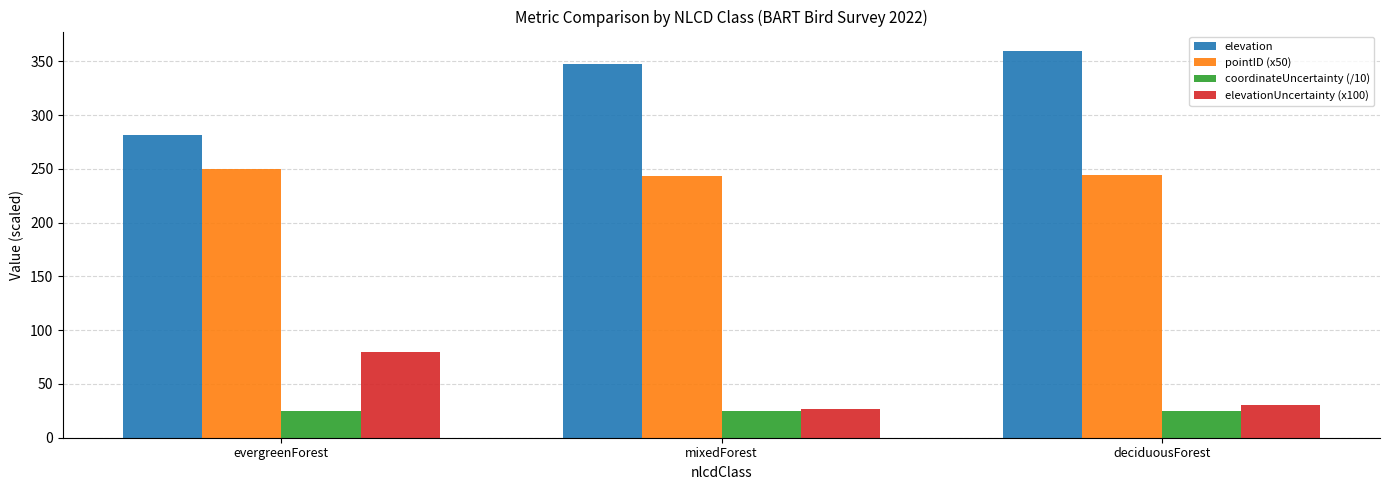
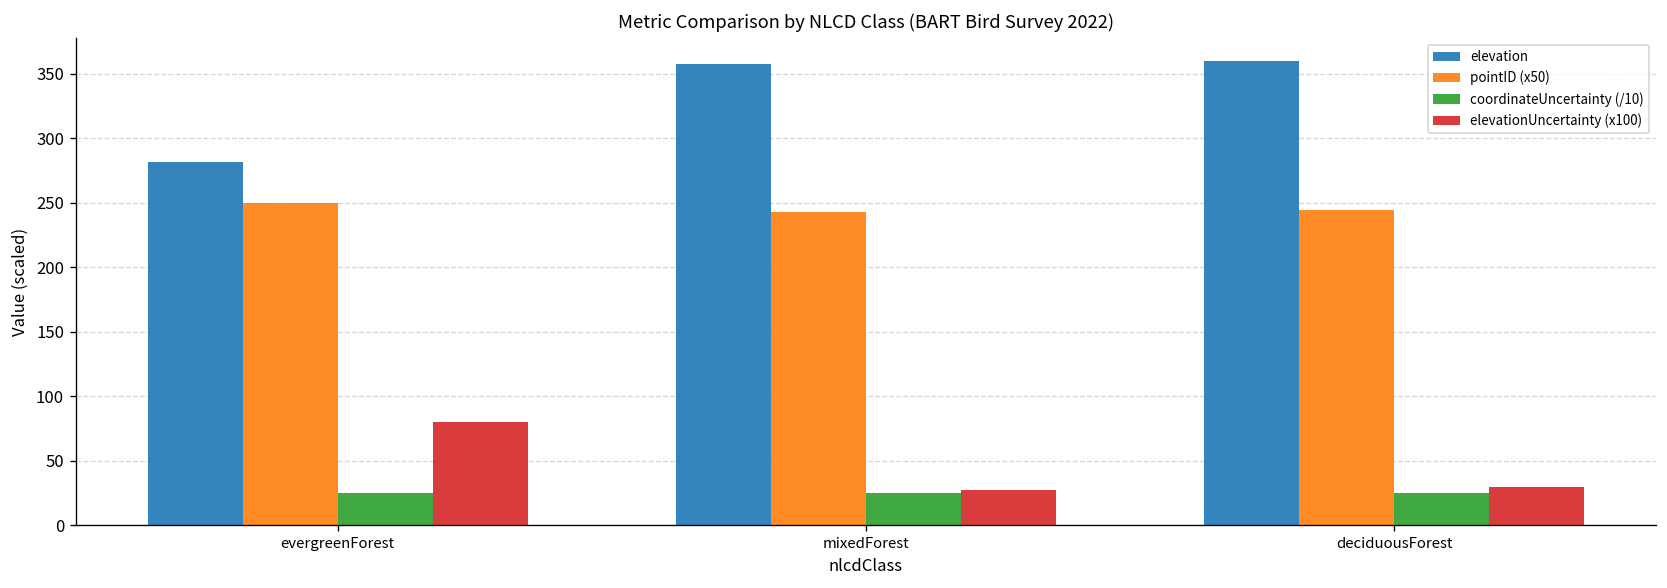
  {
    "elevation": {
      "evergreenForest": 281,
-     "mixedForest": 347,
+     "mixedForest": 357,
      "deciduousForest": 360
    },
    "pointID (x50)": {
      "evergreenForest": 250,
      "mixedForest": 243,
      "deciduousForest": 244
    },
    "coordinateUncertainty (/10)": {
      "evergreenForest": 25,
      "mixedForest": 25,
      "deciduousForest": 25
    },
    "elevationUncertainty (x100)": {
      "evergreenForest": 80,
      "mixedForest": 27,
      "deciduousForest": 30
    }
  }
